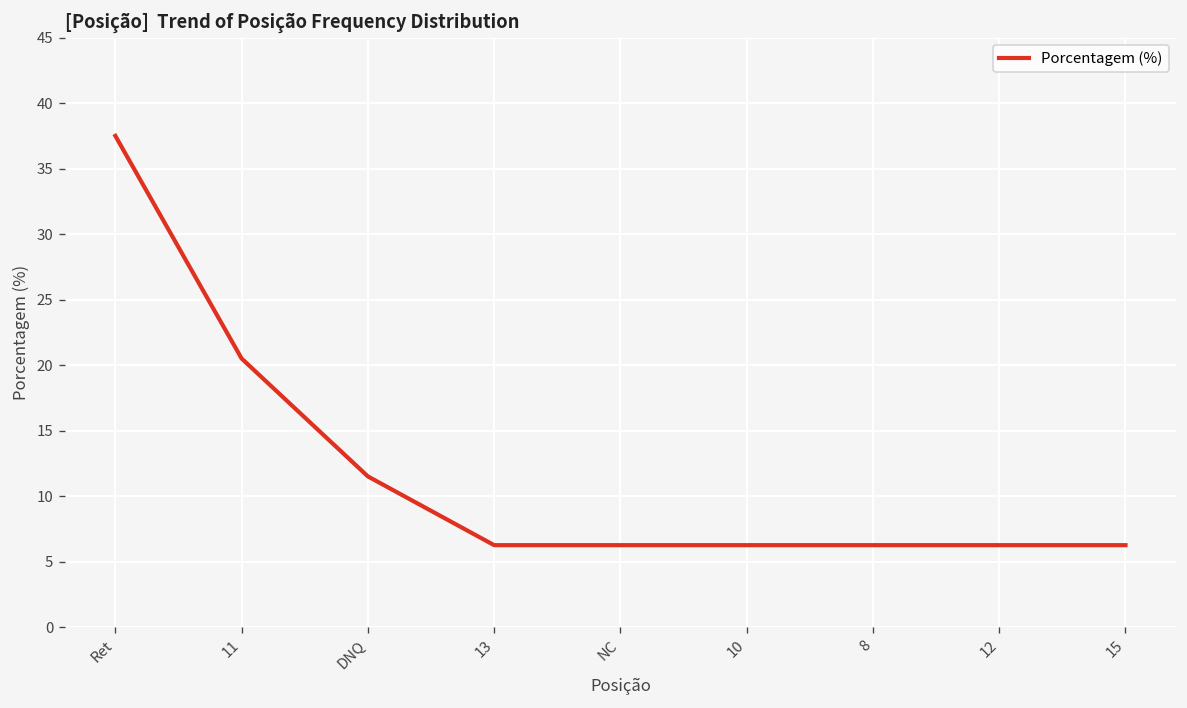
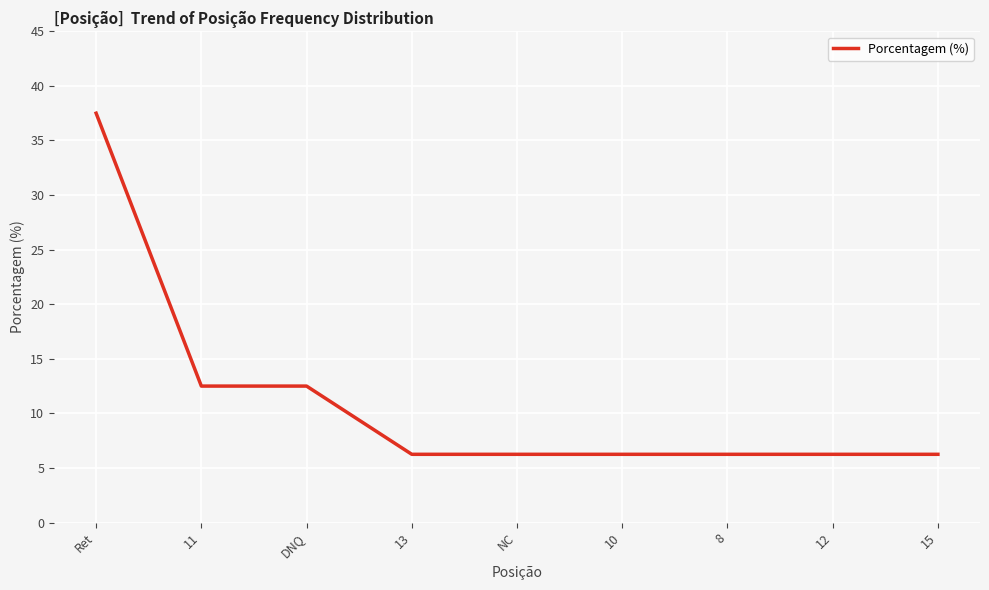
  {
    "Ret": 37.5,
-   "11": 20.5,
-   "DNQ": 11.5,
+   "11": 12.5,
+   "DNQ": 12.5,
    "13": 6.3,
    "NC": 6.3,
    "10": 6.3,
    "8": 6.3,
    "12": 6.3,
    "15": 6.3
  }
